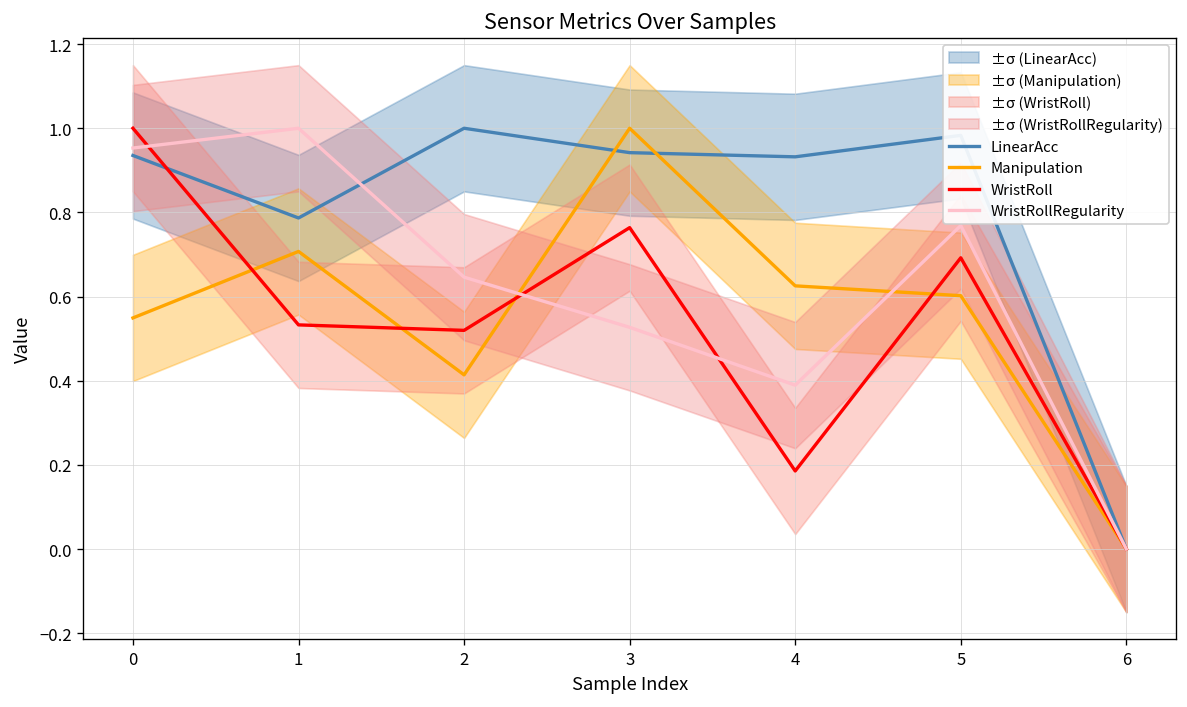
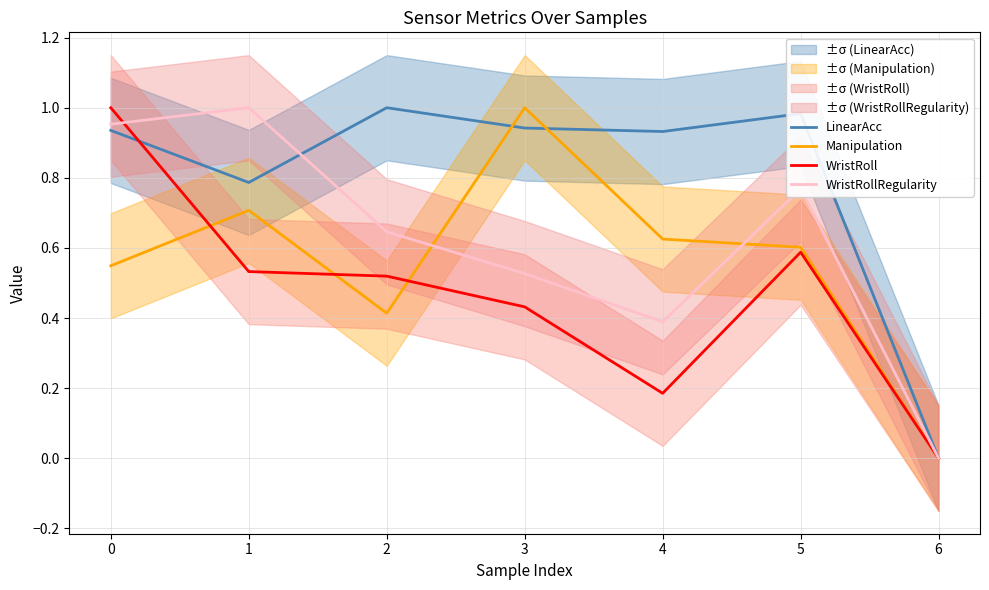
  {
    "WristRoll": {
      "0": 1.00,
      "1": 0.53,
      "2": 0.52,
-     "3": 0.76,
+     "3": 0.43,
      "4": 0.19,
-     "5": 0.69
+     "5": 0.59
    }
  }
